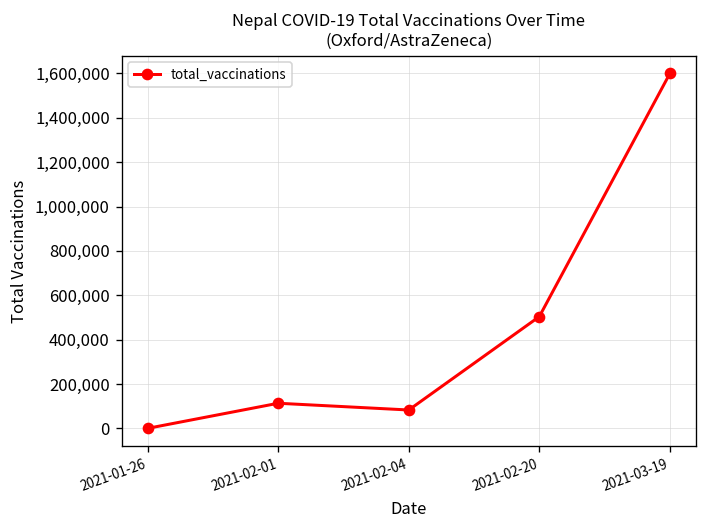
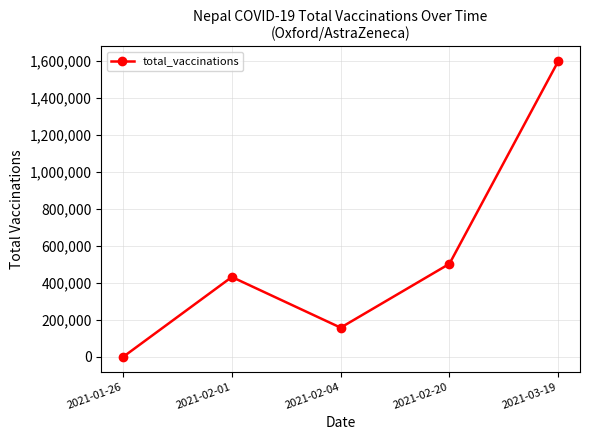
  {
    "2021-01-26": "0",
-   "2021-02-01": "110,000",
-   "2021-02-04": "80,000",
+   "2021-02-01": "430,000",
+   "2021-02-04": "160,000",
    "2021-02-20": "500,000",
    "2021-03-19": "1,600,000"
  }
